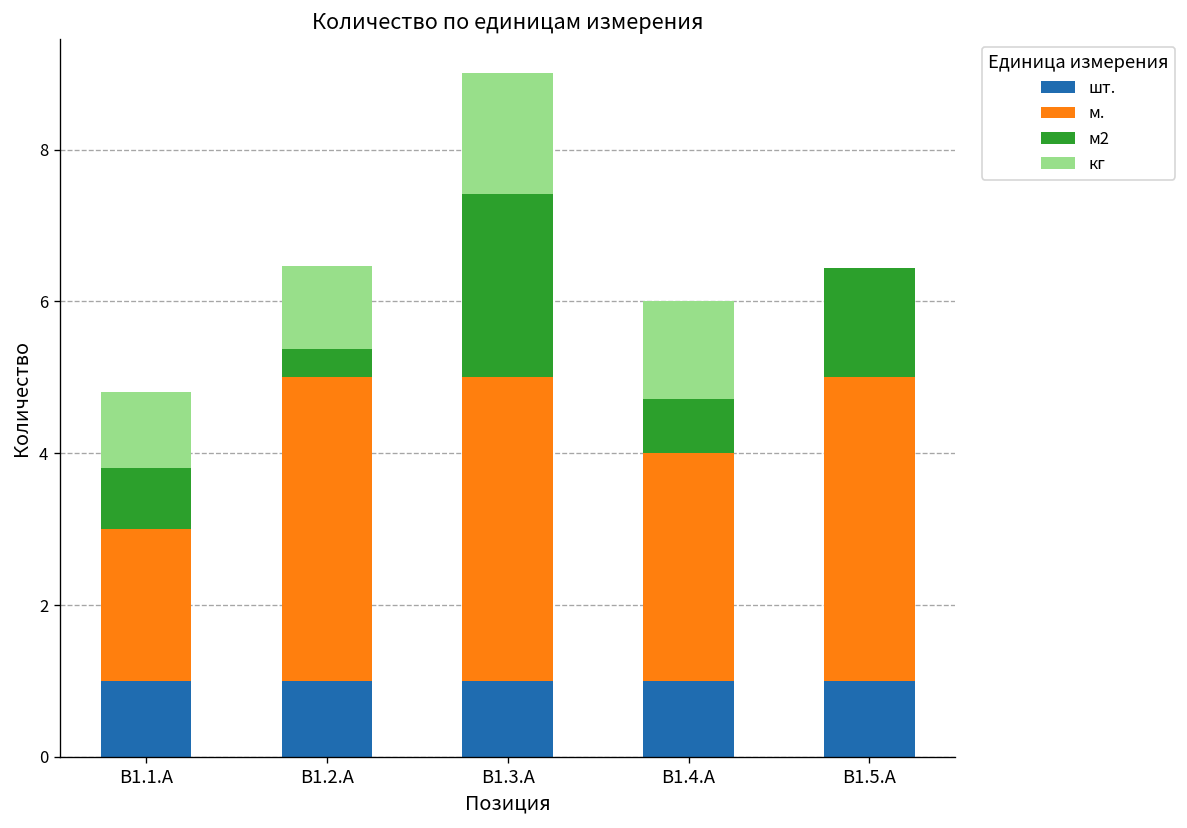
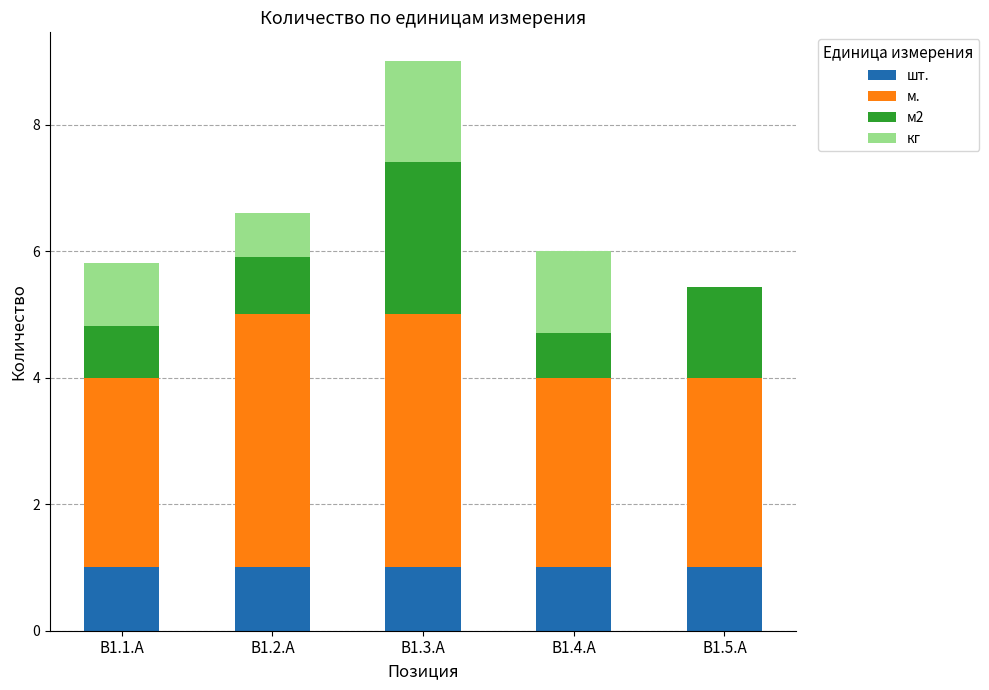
  {
    "шт.": {
      "В1.1.А": 1.0,
      "В1.2.А": 1.0,
      "В1.3.А": 1.0,
      "В1.4.А": 1.0,
      "В1.5.А": 1.0
    },
    "м.": {
-     "В1.1.А": 2,
+     "В1.1.А": 3,
      "В1.2.А": 4,
      "В1.3.А": 4,
      "В1.4.А": 3,
-     "В1.5.А": 4
+     "В1.5.А": 3
    },
    "м2": {
      "В1.1.А": 0.8,
-     "В1.2.А": 0.4,
+     "В1.2.А": 0.9,
      "В1.3.А": 2.4,
      "В1.4.А": 0.7,
      "В1.5.А": 1.4
    },
    "кг": {
      "В1.1.А": 1.0,
-     "В1.2.А": 1.1,
+     "В1.2.А": 0.7,
      "В1.3.А": 1.6,
      "В1.4.А": 1.3,
      "В1.5.А": 0.0
    }
  }
